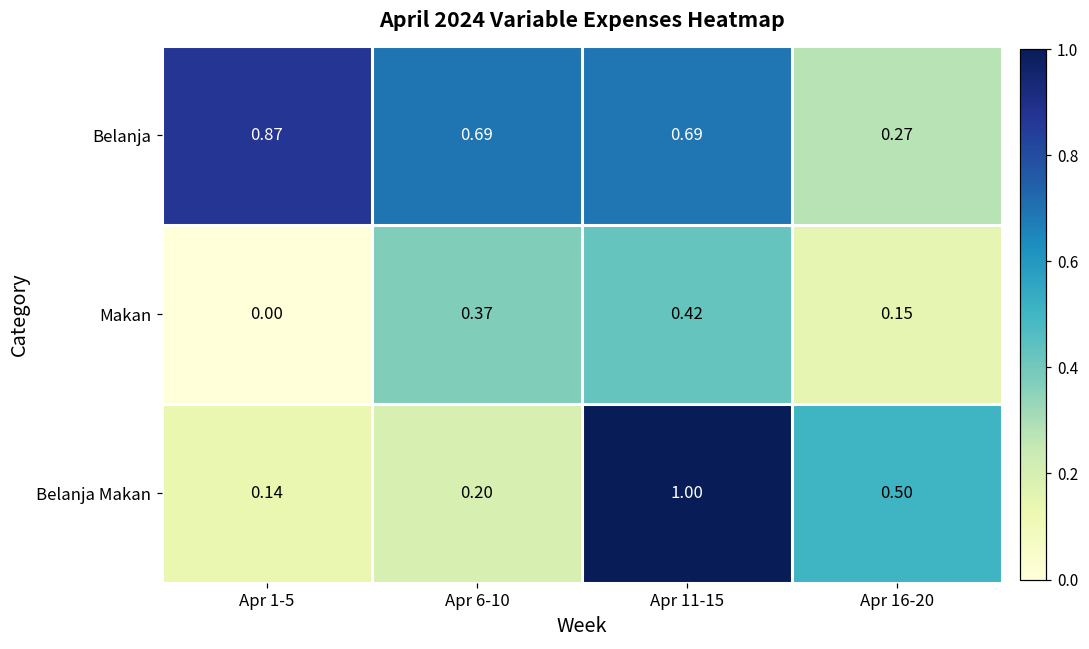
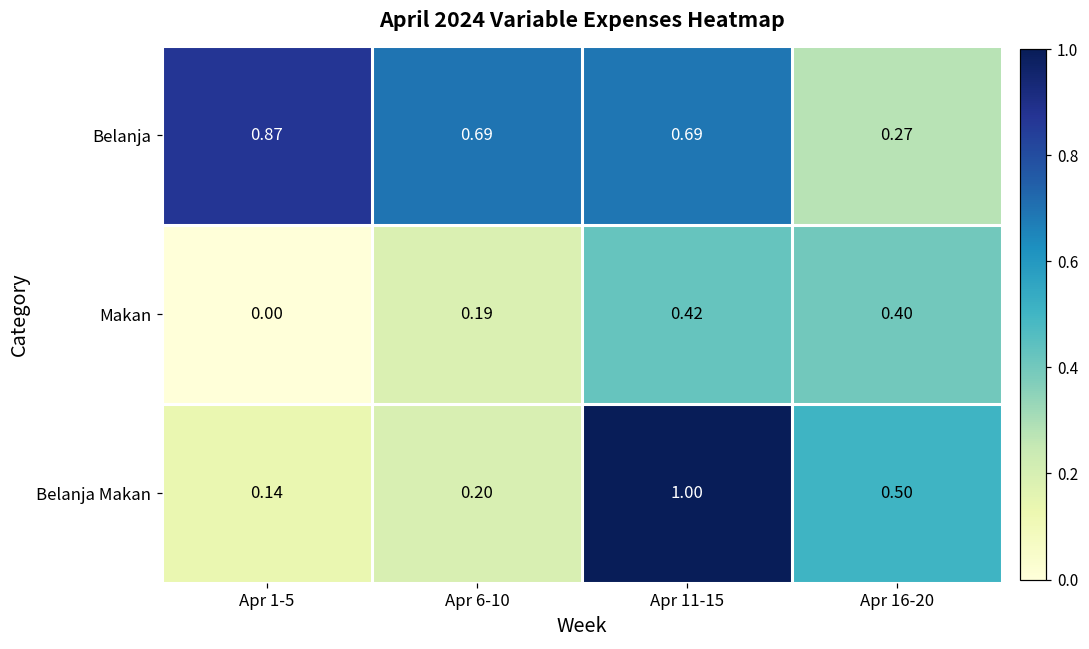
  {
    "Belanja": {
      "Apr 1-5": 0.87,
      "Apr 6-10": 0.69,
      "Apr 11-15": 0.69,
      "Apr 16-20": 0.27
    },
    "Makan": {
      "Apr 1-5": 0.00,
-     "Apr 6-10": 0.37,
+     "Apr 6-10": 0.19,
      "Apr 11-15": 0.42,
-     "Apr 16-20": 0.15
+     "Apr 16-20": 0.40
    },
    "Belanja Makan": {
      "Apr 1-5": 0.14,
      "Apr 6-10": 0.20,
      "Apr 11-15": 1.00,
      "Apr 16-20": 0.50
    }
  }
